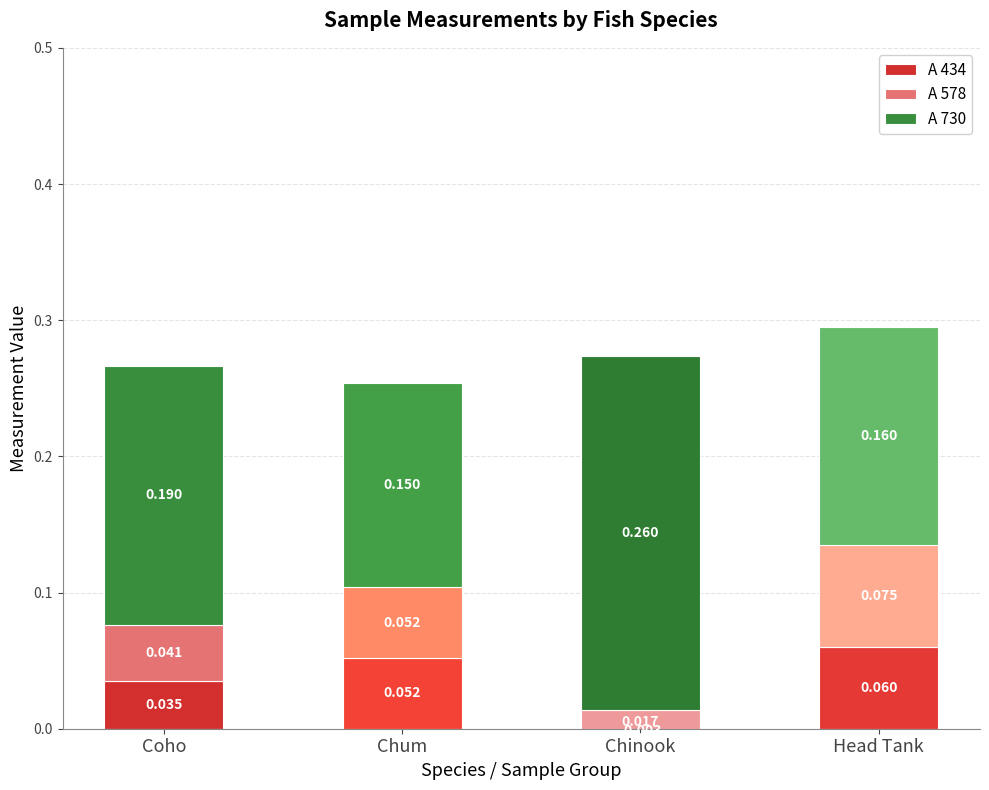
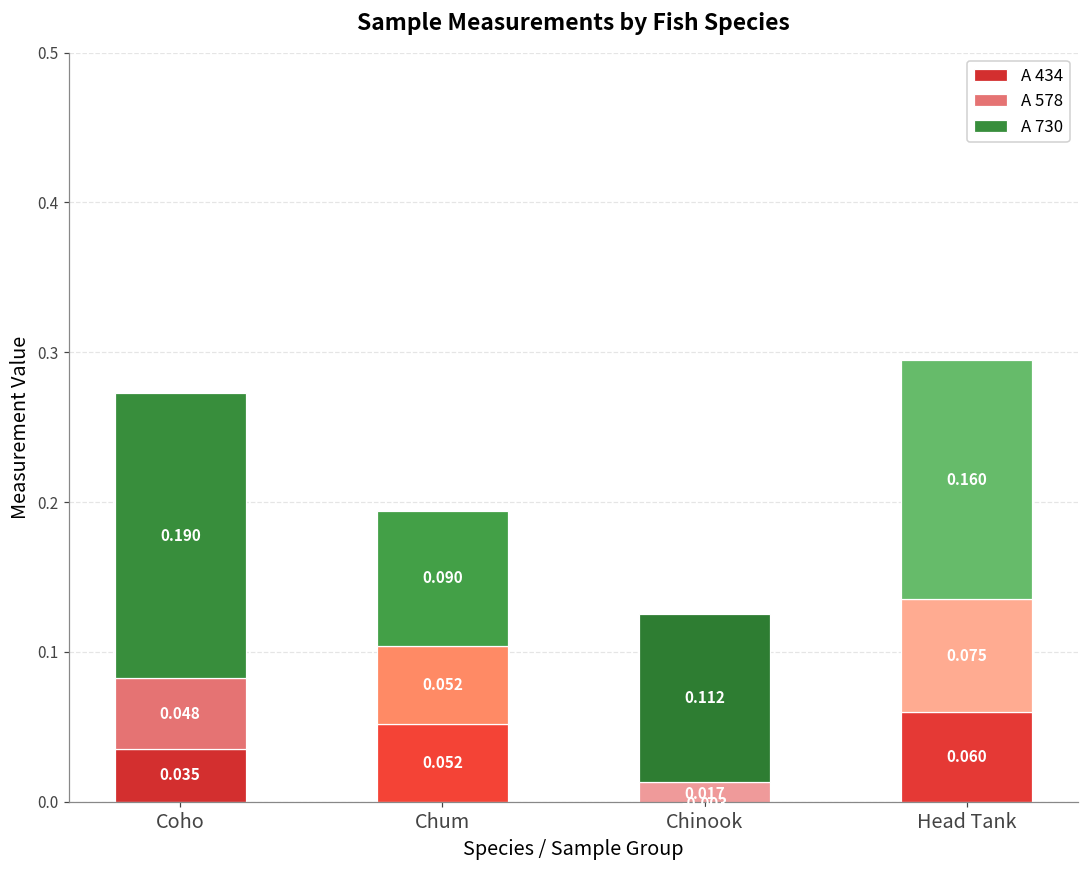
  {
    "A 434": {
      "Coho": 0.035,
      "Chum": 0.052,
      "Head Tank": 0.060
    },
    "A 578": {
-     "Coho": 0.041,
+     "Coho": 0.048,
      "Chum": 0.052,
      "Chinook": 0.017,
      "Head Tank": 0.075
    },
    "A 730": {
      "Coho": 0.190,
-     "Chum": 0.150,
-     "Chinook": 0.260,
+     "Chum": 0.090,
+     "Chinook": 0.112,
      "Head Tank": 0.160
    }
  }
